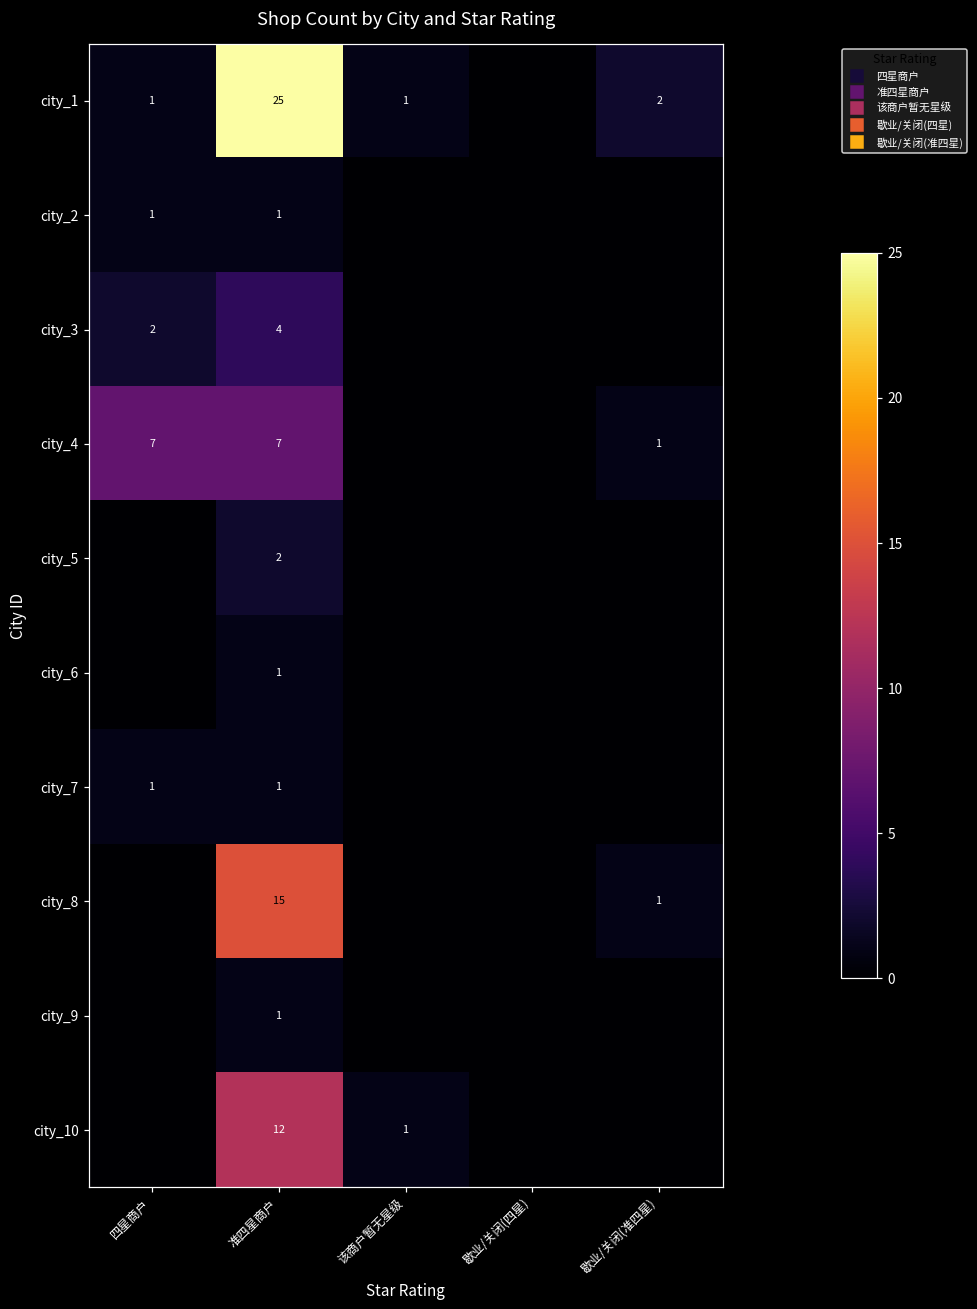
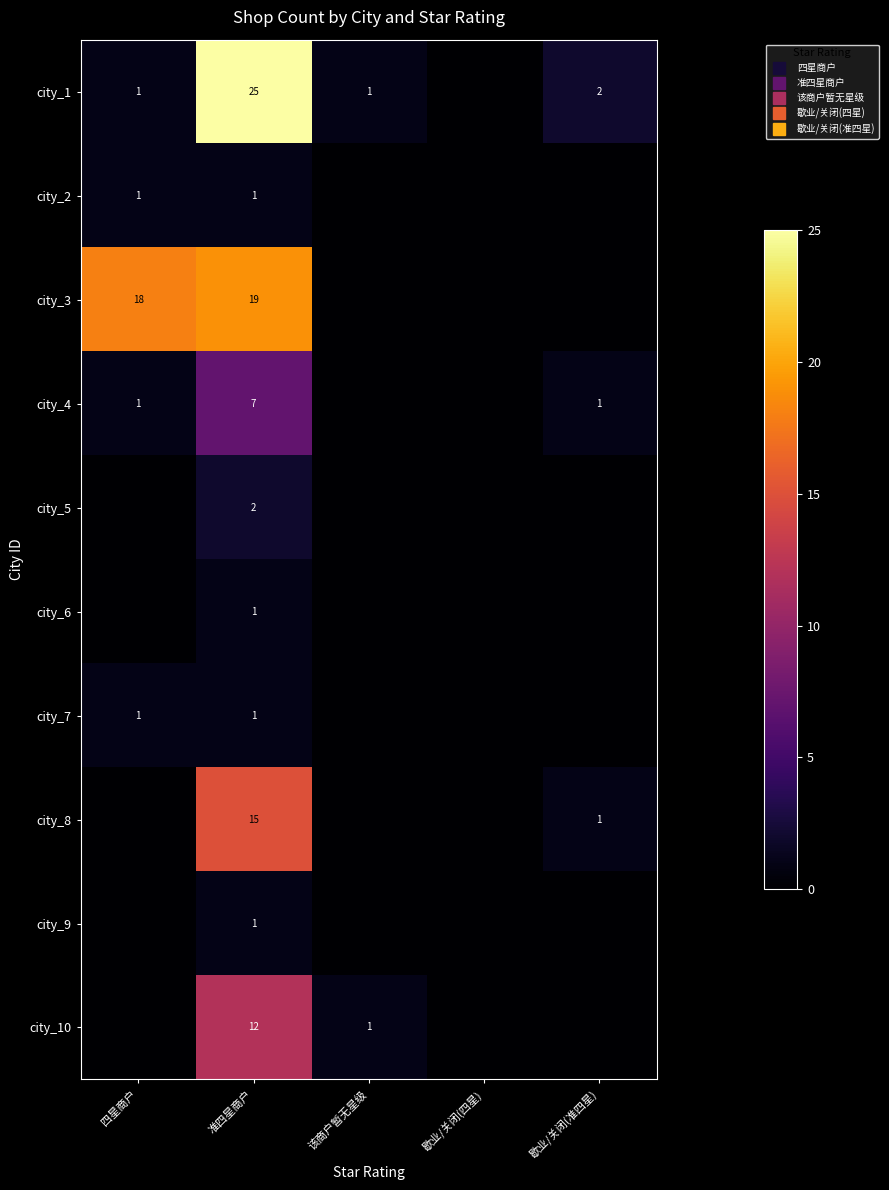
  {
    "city_1": {
      "四星商户": 1,
      "准四星商户": 25,
      "该商户暂无星级": 1,
      "歇业/关闭(准四星)": 2
    },
    "city_2": {
      "四星商户": 1,
      "准四星商户": 1
    },
    "city_3": {
-     "四星商户": 2,
-     "准四星商户": 4
+     "四星商户": 18,
+     "准四星商户": 19
    },
    "city_4": {
-     "四星商户": 7,
+     "四星商户": 1,
      "准四星商户": 7,
      "歇业/关闭(准四星)": 1
    },
    "city_5": {
      "准四星商户": 2
    },
    "city_6": {
      "准四星商户": 1
    },
    "city_7": {
      "四星商户": 1,
      "准四星商户": 1
    },
    "city_8": {
      "准四星商户": 15,
      "歇业/关闭(准四星)": 1
    },
    "city_9": {
      "准四星商户": 1
    },
    "city_10": {
      "准四星商户": 12,
      "该商户暂无星级": 1
    }
  }
